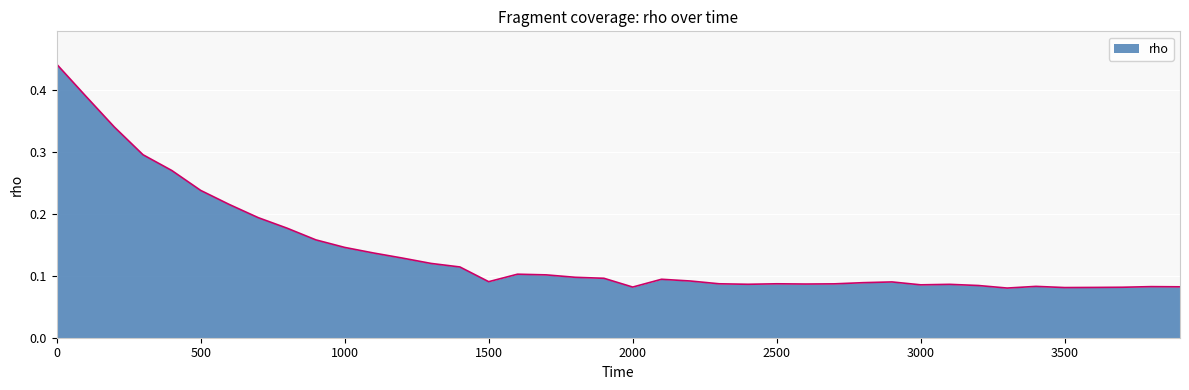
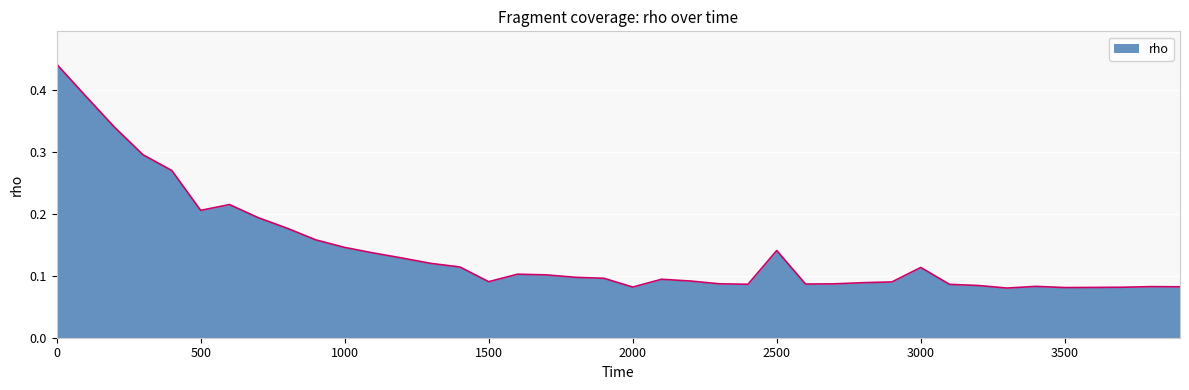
  {
    "0": 0.44,
-   "500": 0.24,
+   "500": 0.21,
    "1000": 0.15,
    "1500": 0.09,
    "2000": 0.08,
-   "2500": 0.09,
-   "3000": 0.09,
+   "2500": 0.14,
+   "3000": 0.11,
    "3500": 0.08
  }
